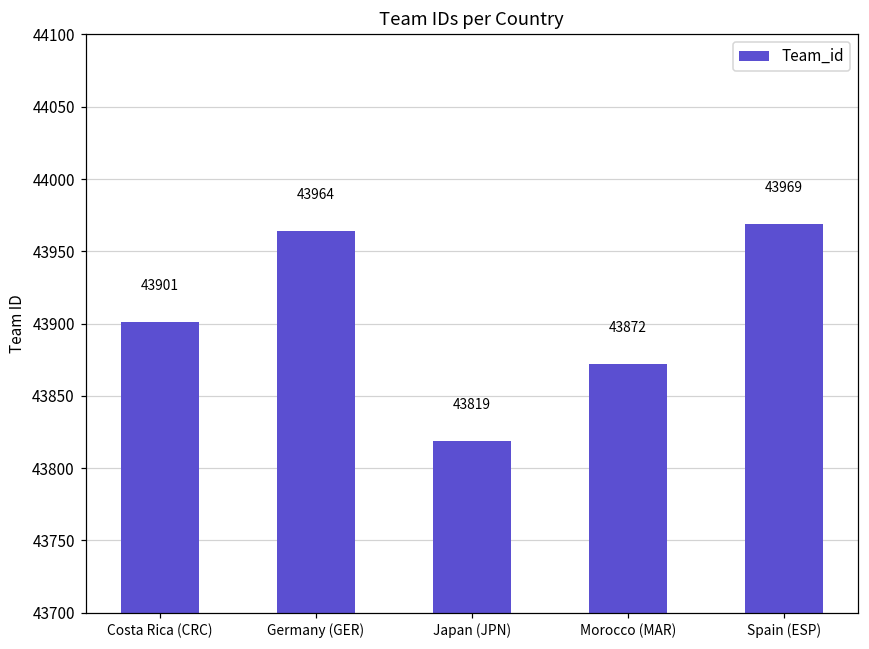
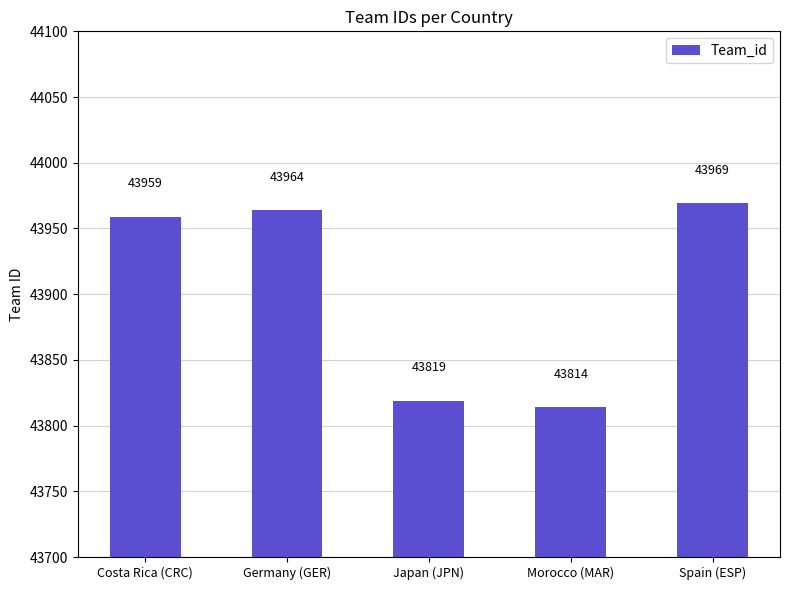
  {
-   "Costa Rica (CRC)": 43901,
-   "Morocco (MAR)": 43872
+   "Costa Rica (CRC)": 43959,
+   "Morocco (MAR)": 43814
  }
